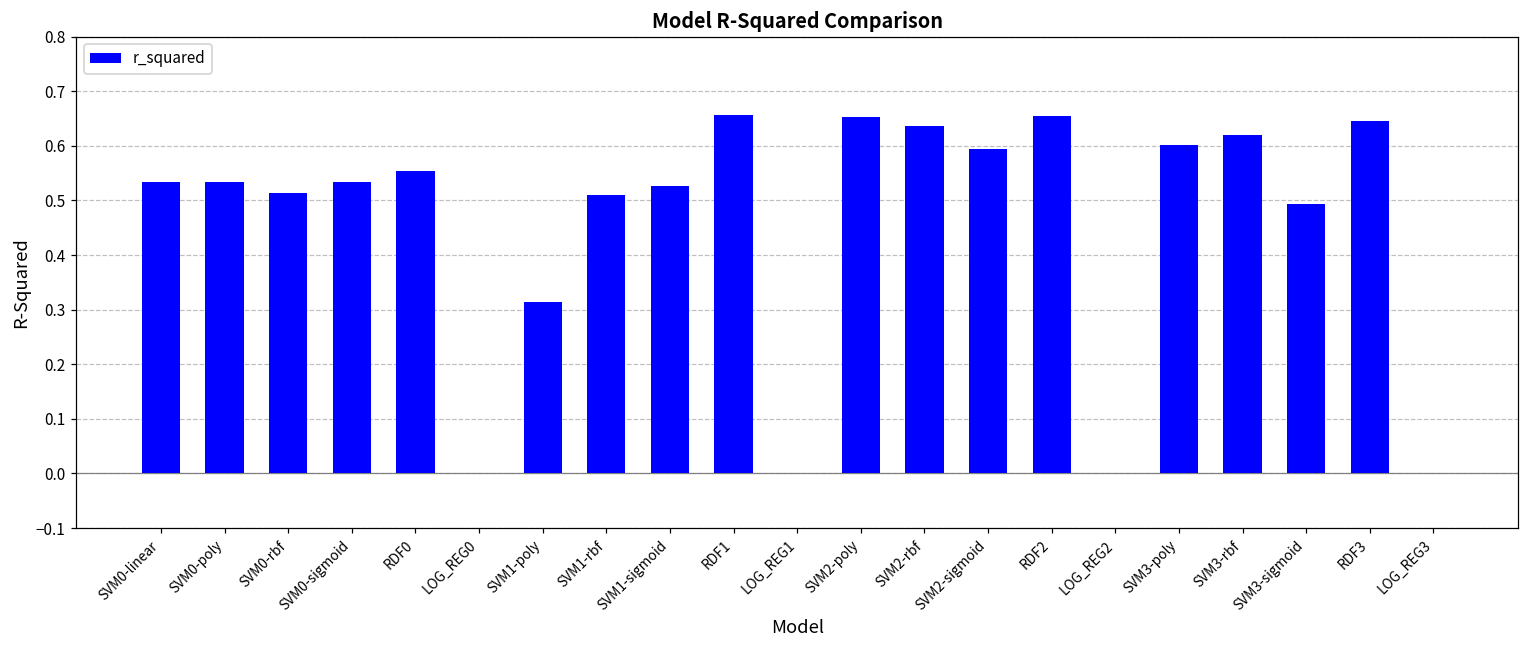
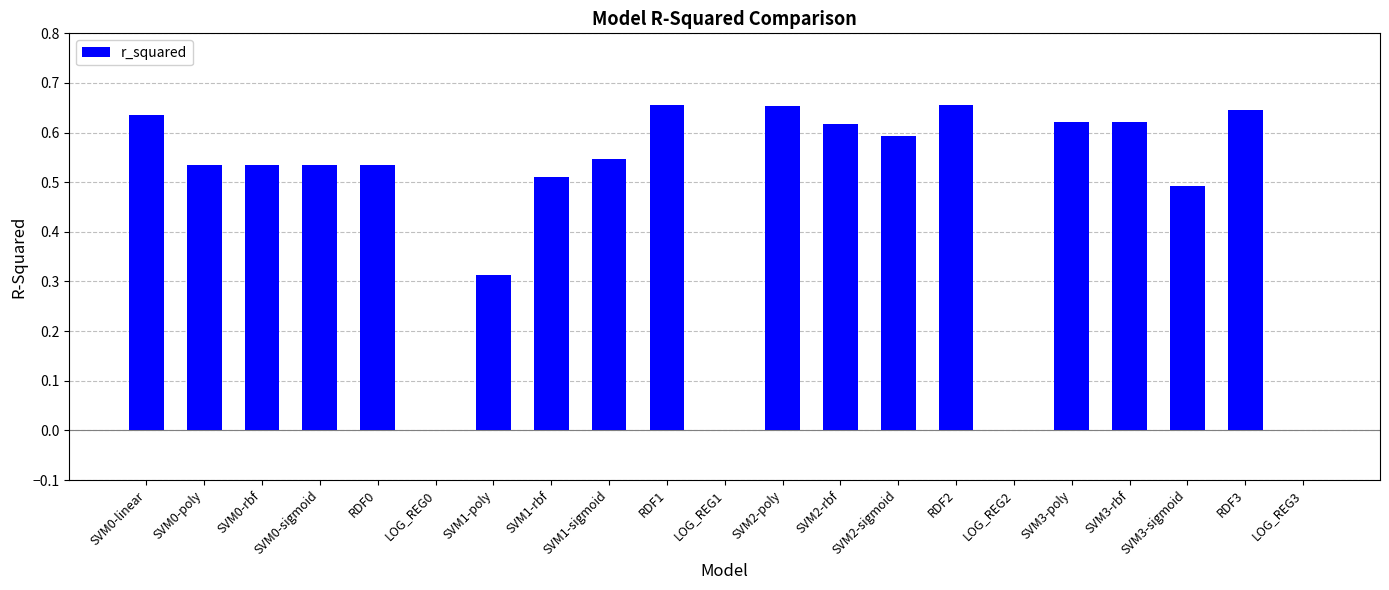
  {
-   "SVM0-linear": 0.53,
+   "SVM0-linear": 0.64,
    "SVM0-poly": 0.53,
-   "SVM0-rbf": 0.51,
+   "SVM0-rbf": 0.53,
    "SVM0-sigmoid": 0.53,
-   "RDF0": 0.55,
+   "RDF0": 0.53,
    "LOG_REG0": 0.00,
    "SVM1-poly": 0.31,
    "SVM1-rbf": 0.51,
-   "SVM1-sigmoid": 0.53,
+   "SVM1-sigmoid": 0.55,
    "RDF1": 0.66,
    "LOG_REG1": 0.00,
    "SVM2-poly": 0.65,
-   "SVM2-rbf": 0.64,
+   "SVM2-rbf": 0.62,
    "SVM2-sigmoid": 0.59,
    "RDF2": 0.66,
    "LOG_REG2": 0.00,
-   "SVM3-poly": 0.60,
+   "SVM3-poly": 0.62,
    "SVM3-rbf": 0.62,
    "SVM3-sigmoid": 0.49,
    "RDF3": 0.64,
    "LOG_REG3": 0.00
  }
